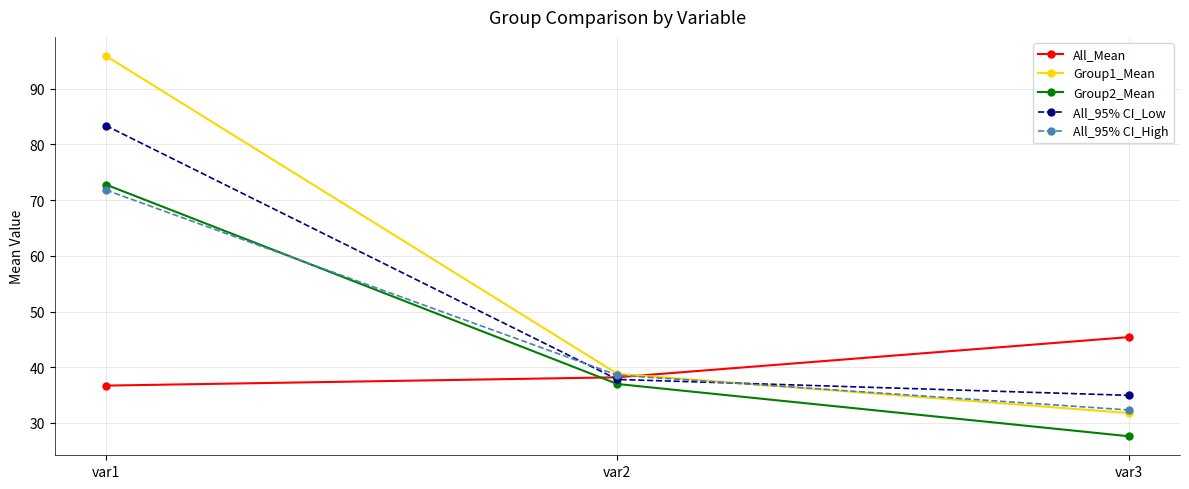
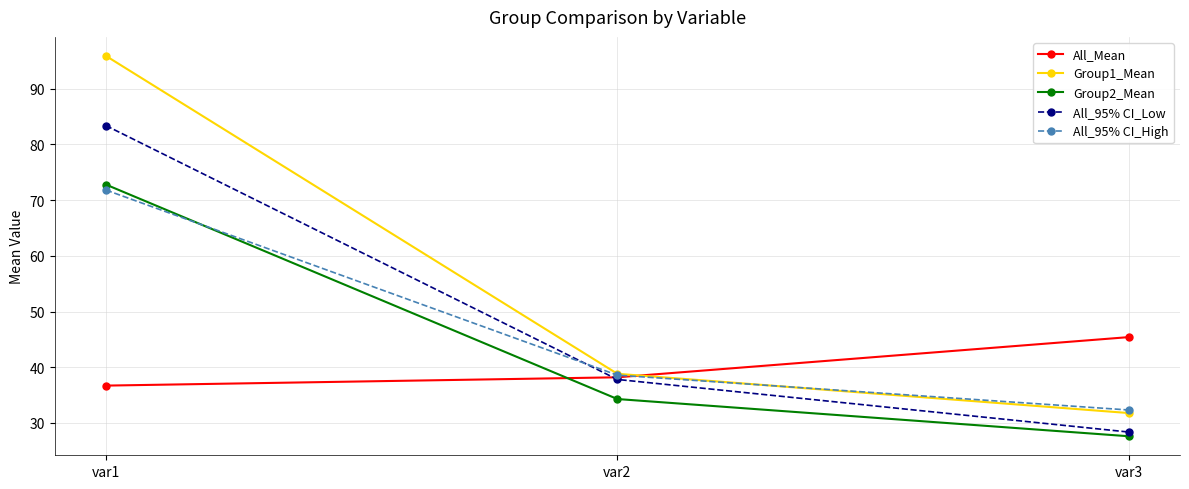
  {
    "All_Mean": {
      "var1": 37,
      "var3": 45
    },
    "Group1_Mean": {
      "var1": 96,
      "var3": 32
    },
    "Group2_Mean": {
      "var1": 73,
-     "var2": 37,
+     "var2": 34,
      "var3": 28
    },
    "All_95% CI_Low": {
      "var1": 83,
-     "var3": 35
+     "var3": 28
    },
    "All_95% CI_High": {
      "var1": 72,
      "var3": 32
    }
  }
